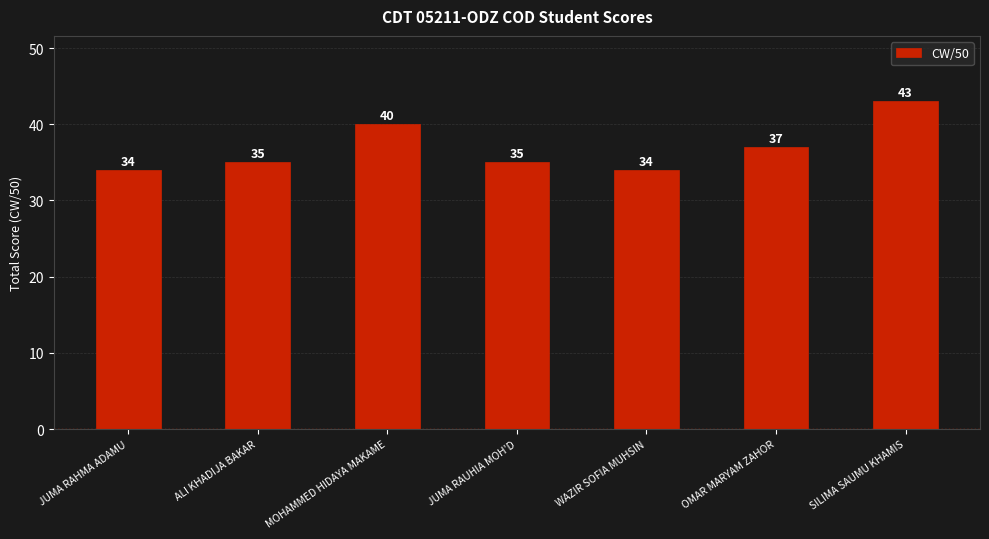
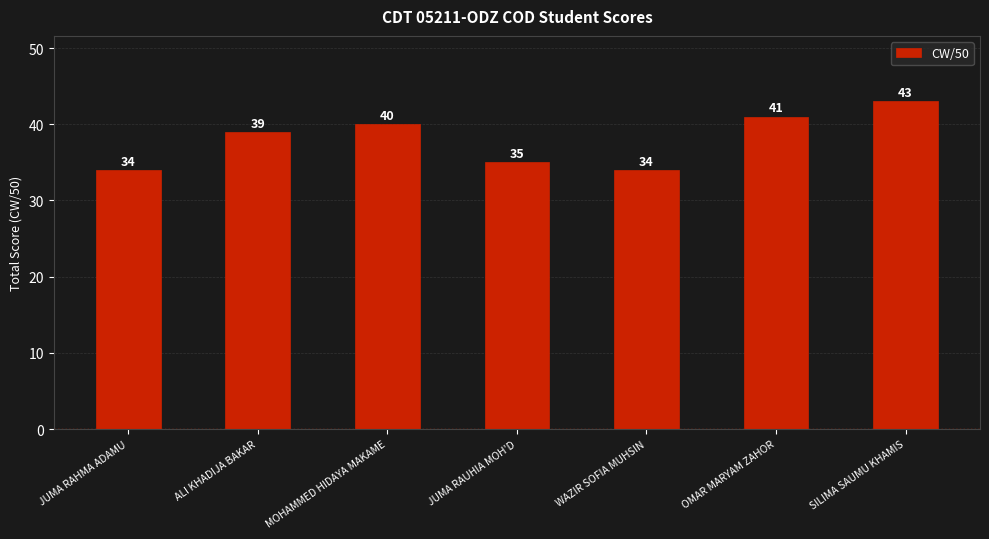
  {
    "JUMA RAHMA ADAMU": 34,
-   "ALI KHADIJA BAKAR": 35,
+   "ALI KHADIJA BAKAR": 39,
    "MOHAMMED HIDAYA MAKAME": 40,
    "JUMA RAUHIA MOH'D": 35,
    "WAZIR SOFIA MUHSIN": 34,
-   "OMAR MARYAM ZAHOR": 37,
+   "OMAR MARYAM ZAHOR": 41,
    "SILIMA SAUMU KHAMIS": 43
  }
